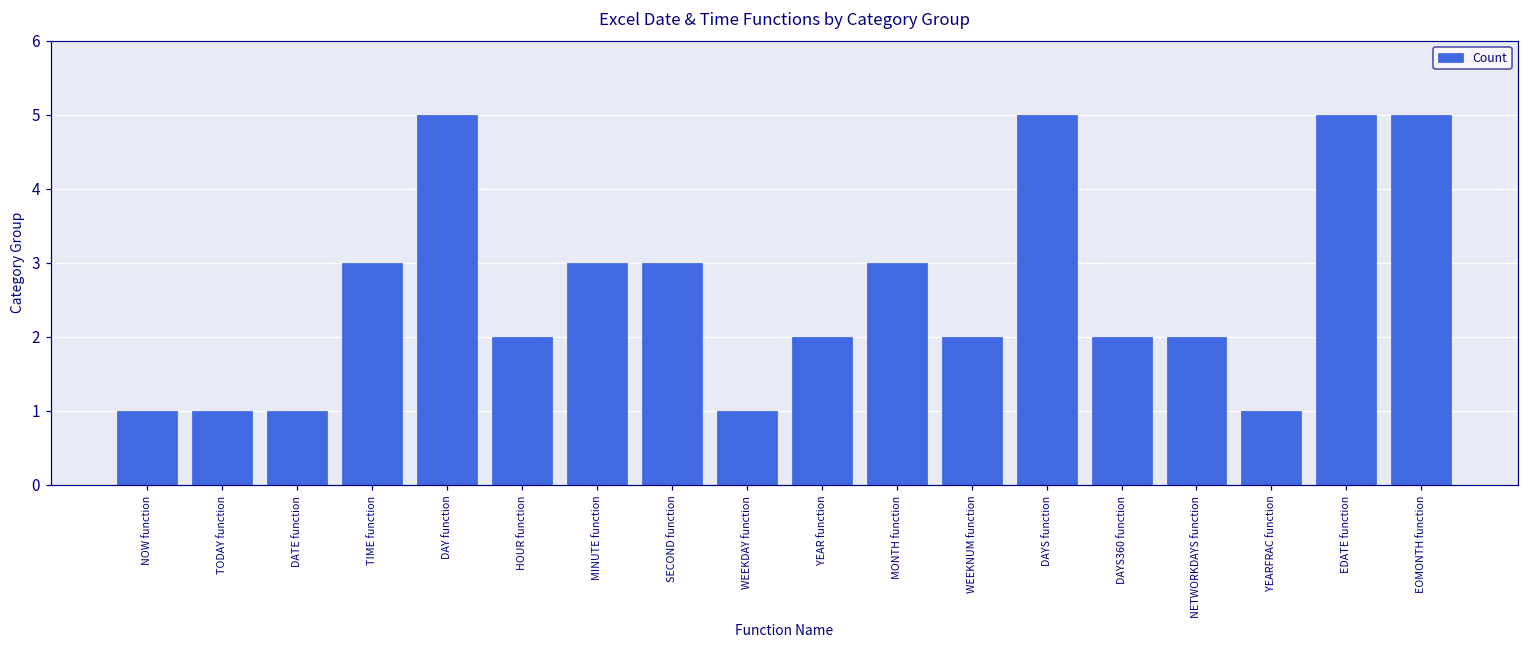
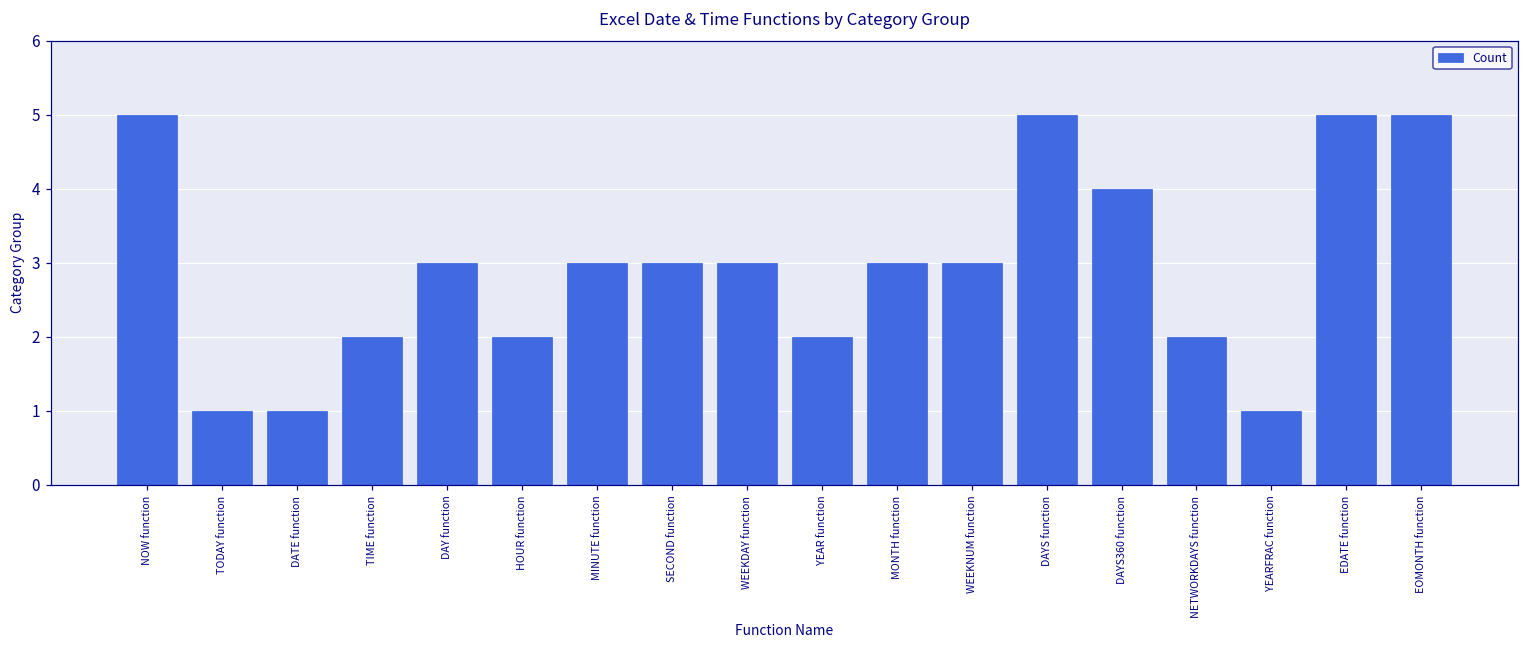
  {
-   "NOW function": 1,
+   "NOW function": 5,
    "TODAY function": 1,
    "DATE function": 1,
-   "TIME function": 3,
-   "DAY function": 5,
+   "TIME function": 2,
+   "DAY function": 3,
    "HOUR function": 2,
    "MINUTE function": 3,
    "SECOND function": 3,
-   "WEEKDAY function": 1,
+   "WEEKDAY function": 3,
    "YEAR function": 2,
    "MONTH function": 3,
-   "WEEKNUM function": 2,
+   "WEEKNUM function": 3,
    "DAYS function": 5,
-   "DAYS360 function": 2,
+   "DAYS360 function": 4,
    "NETWORKDAYS function": 2,
    "YEARFRAC function": 1,
    "EDATE function": 5,
    "EOMONTH function": 5
  }
